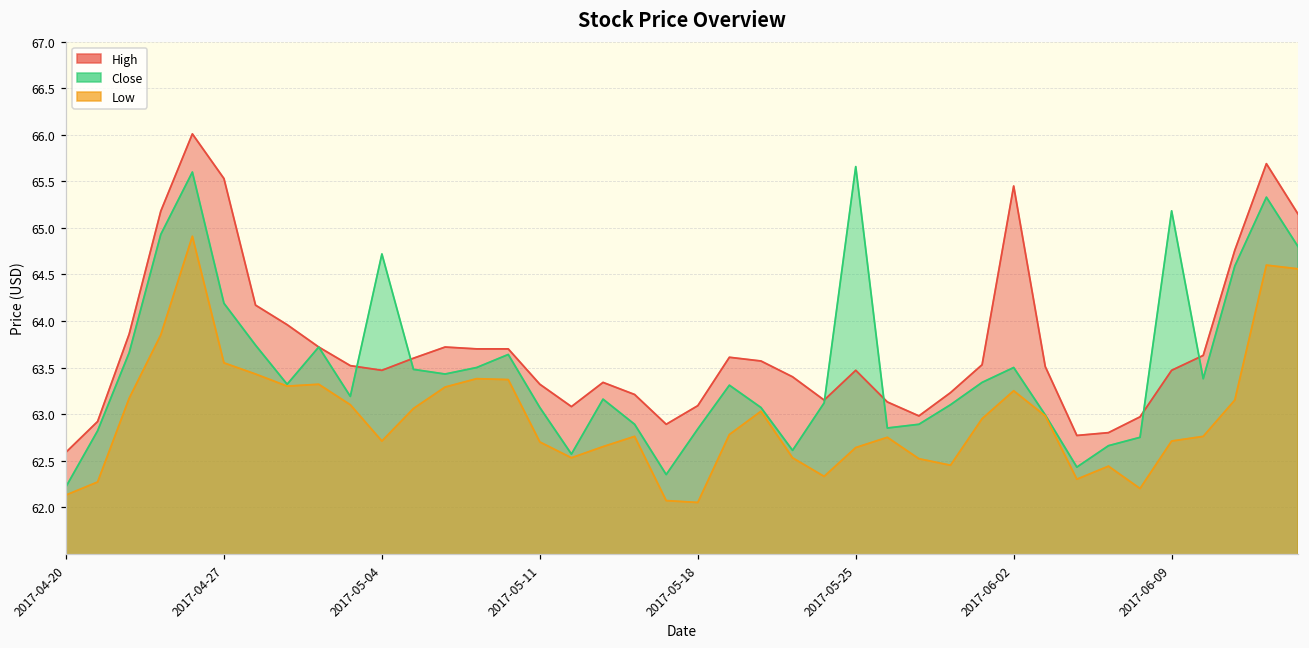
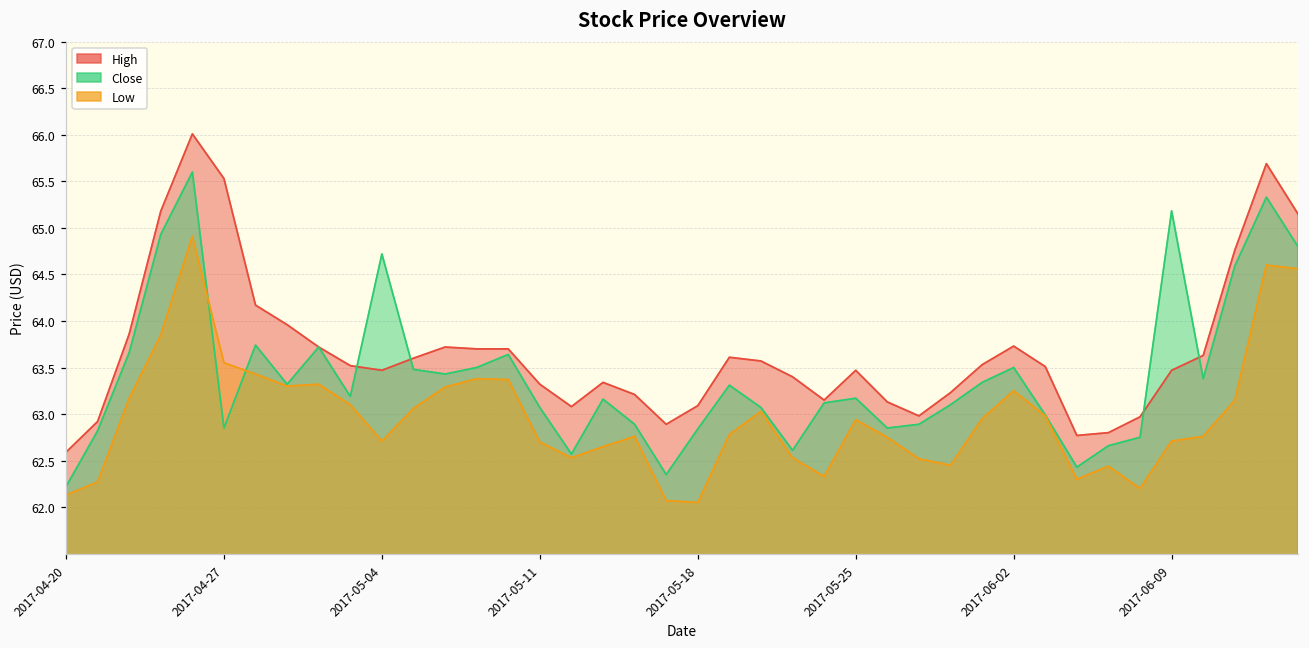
  {
    "High": {
      "2017-04-20": 62.6,
      "2017-04-27": 65.5,
      "2017-05-04": 63.5,
      "2017-05-11": 63.3,
      "2017-05-18": 63.1,
      "2017-05-25": 63.5,
-     "2017-06-02": 65.5,
+     "2017-06-02": 63.7,
      "2017-06-09": 63.5
    },
    "Close": {
      "2017-04-20": 62.2,
-     "2017-04-27": 64.2,
+     "2017-04-27": 62.8,
      "2017-05-04": 64.7,
      "2017-05-11": 63.1,
      "2017-05-18": 62.8,
-     "2017-05-25": 65.7,
+     "2017-05-25": 63.2,
      "2017-06-02": 63.5,
      "2017-06-09": 65.2
    },
    "Low": {
      "2017-04-20": 62.1,
      "2017-04-27": 63.5,
      "2017-05-04": 62.7,
      "2017-05-11": 62.7,
      "2017-05-18": 62.0,
-     "2017-05-25": 62.6,
+     "2017-05-25": 62.9,
      "2017-06-02": 63.3,
      "2017-06-09": 62.7
    }
  }
